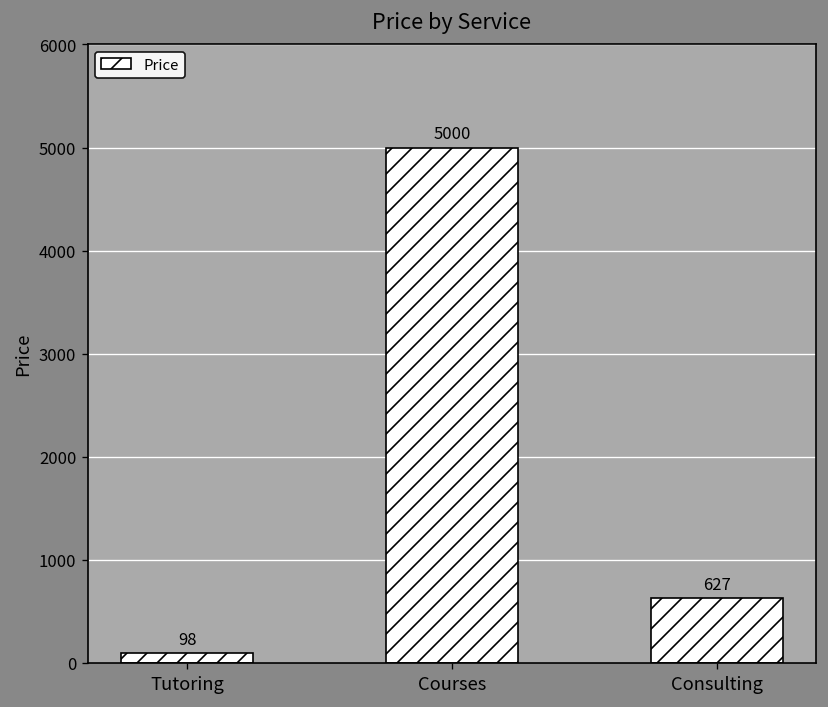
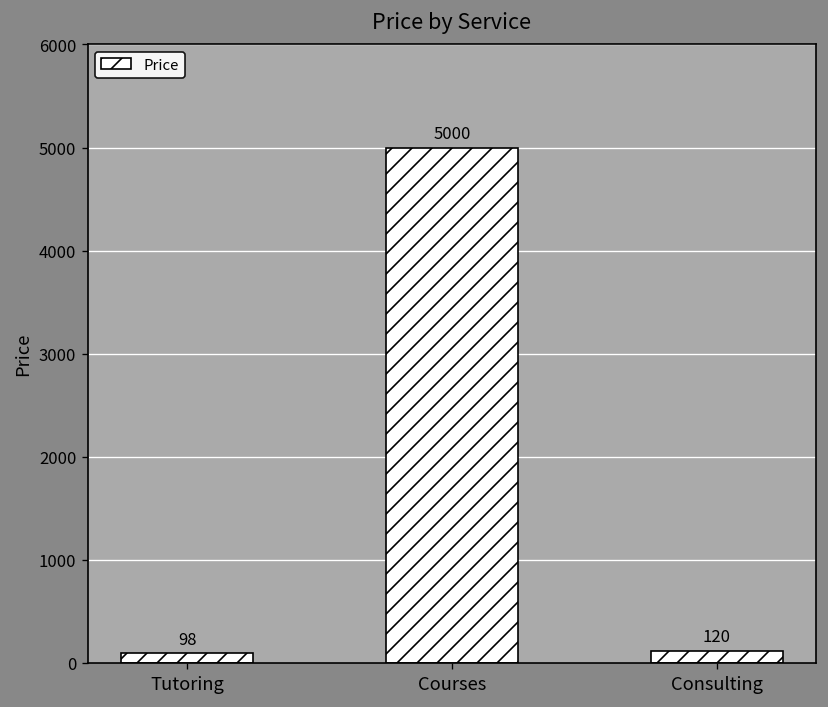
  {
    "Tutoring": 98,
    "Courses": 5000,
-   "Consulting": 627
+   "Consulting": 120
  }
